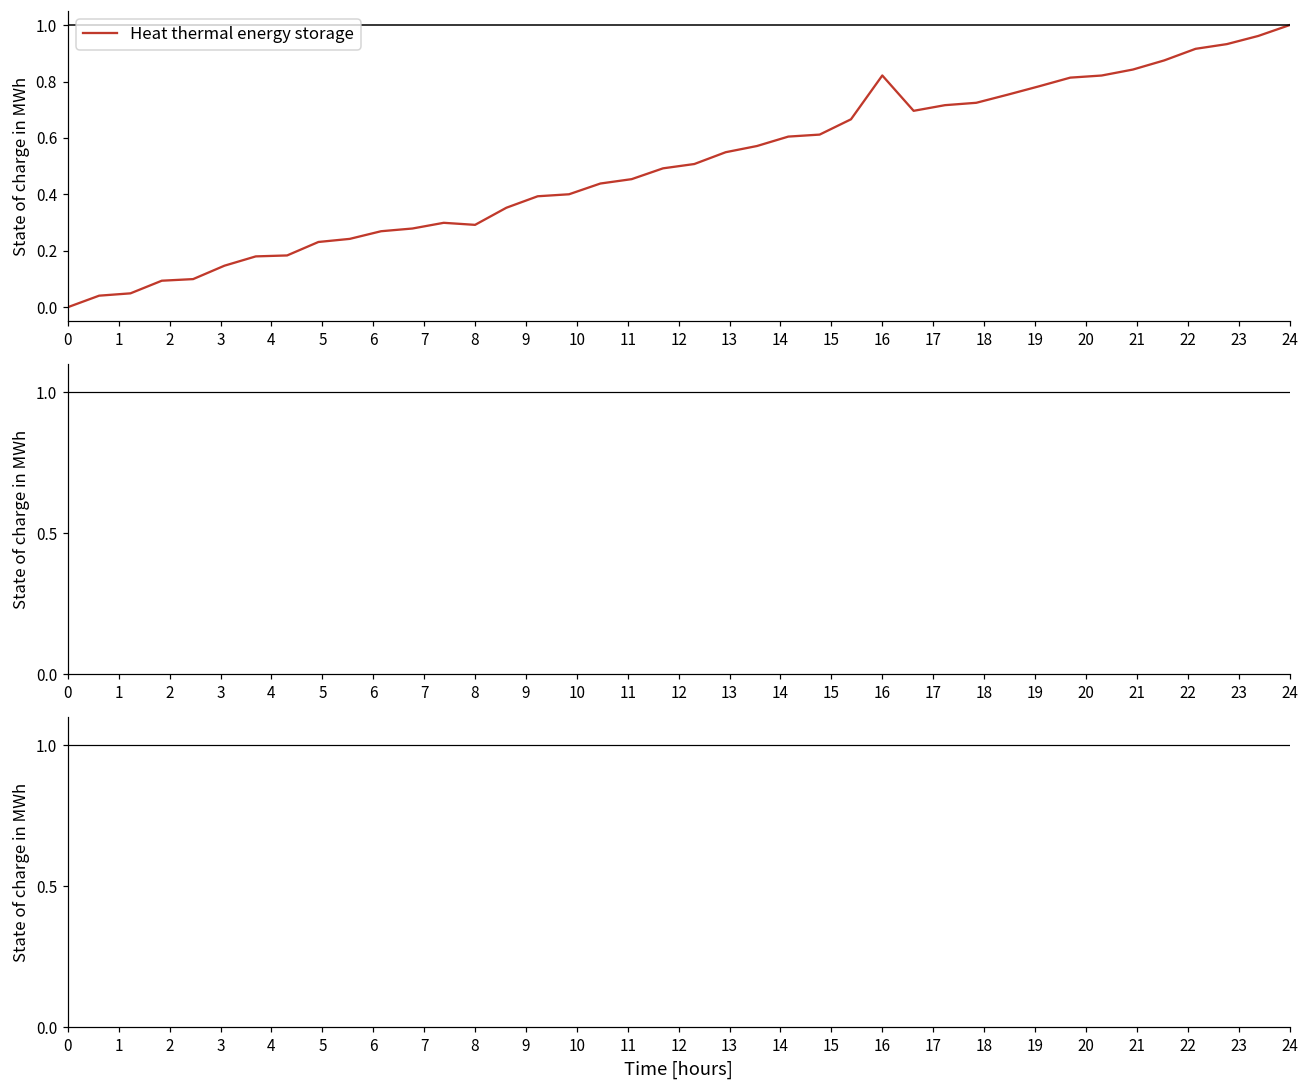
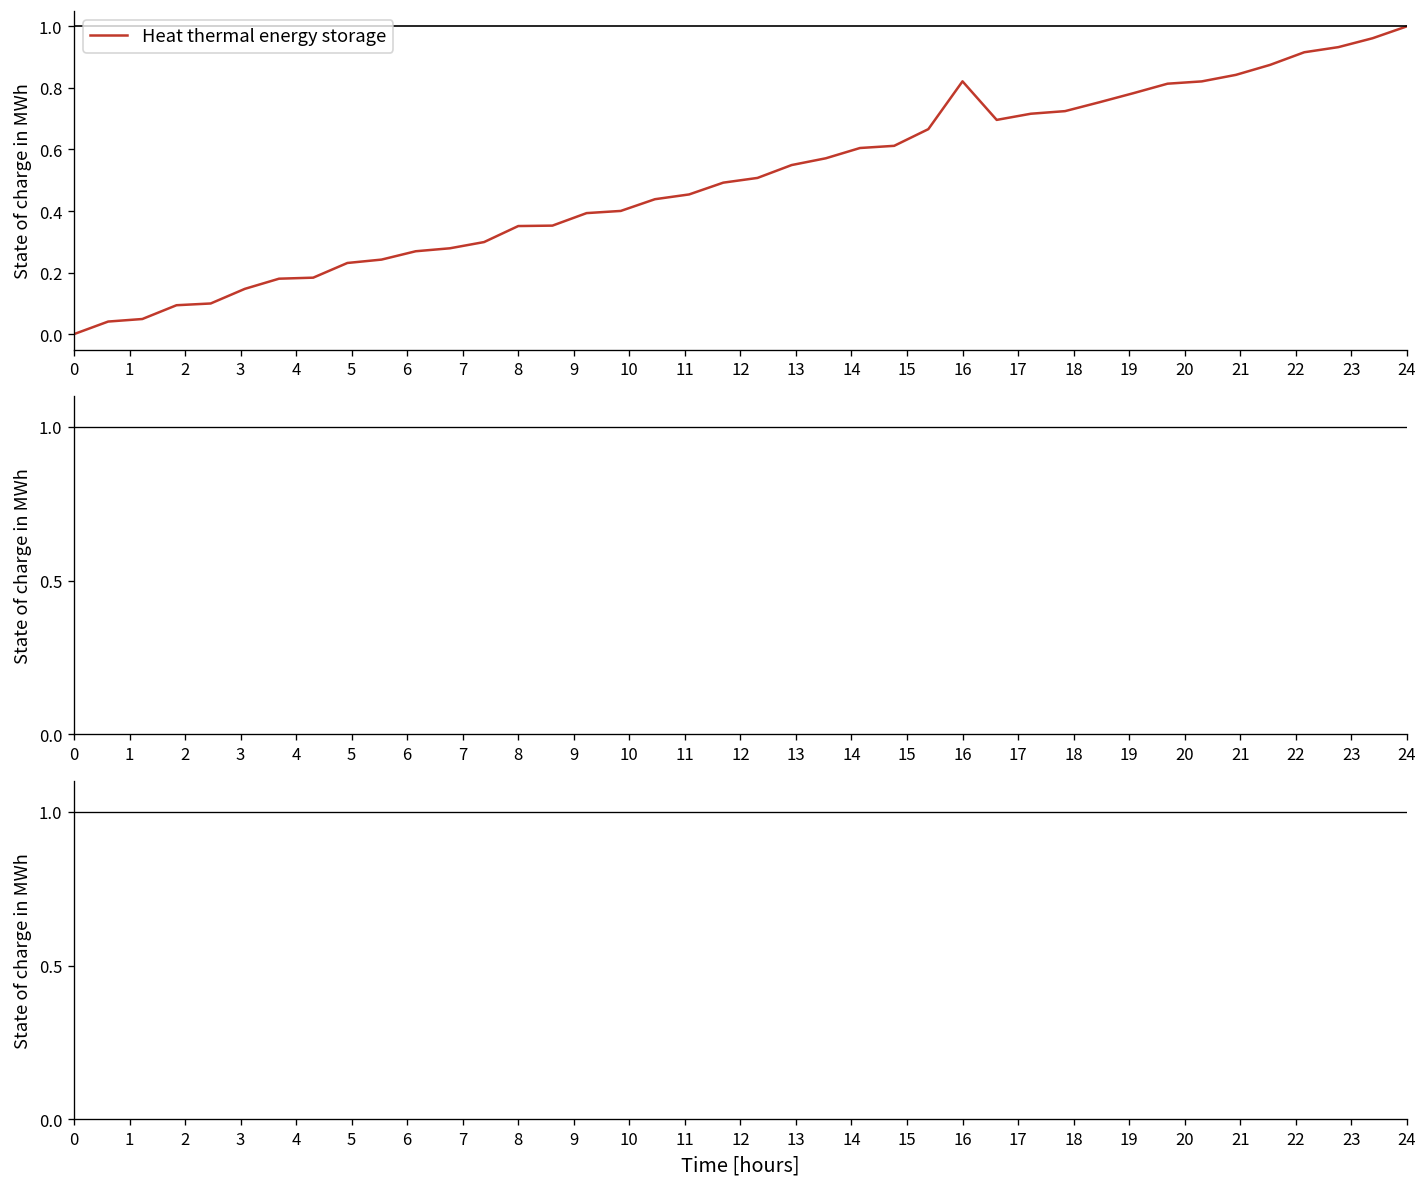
  {
    "0": 0.00,
-   "8": 0.29,
+   "8": 0.35,
    "16": 0.82,
    "24": 1.00
  }
